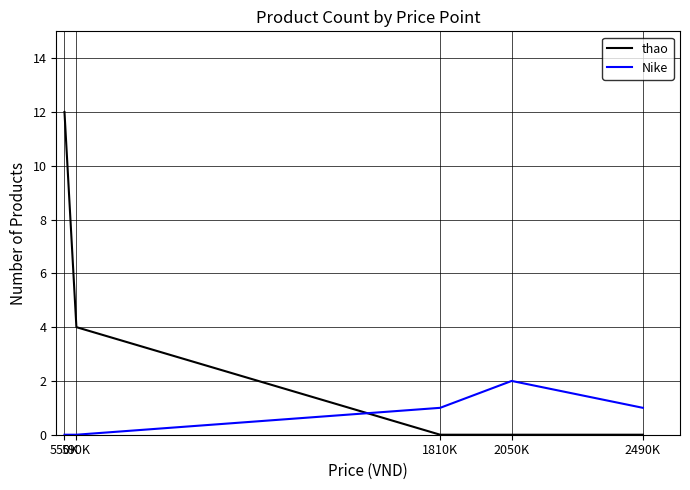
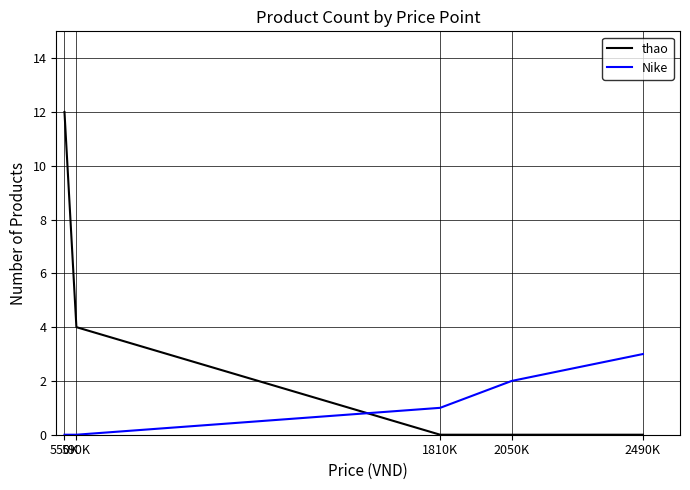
  {
    "thao": {
      "1810K": 0,
      "2050K": 0,
      "2490K": 0
    },
    "Nike": {
      "1810K": 1,
      "2050K": 2,
-     "2490K": 1
+     "2490K": 3
    }
  }
